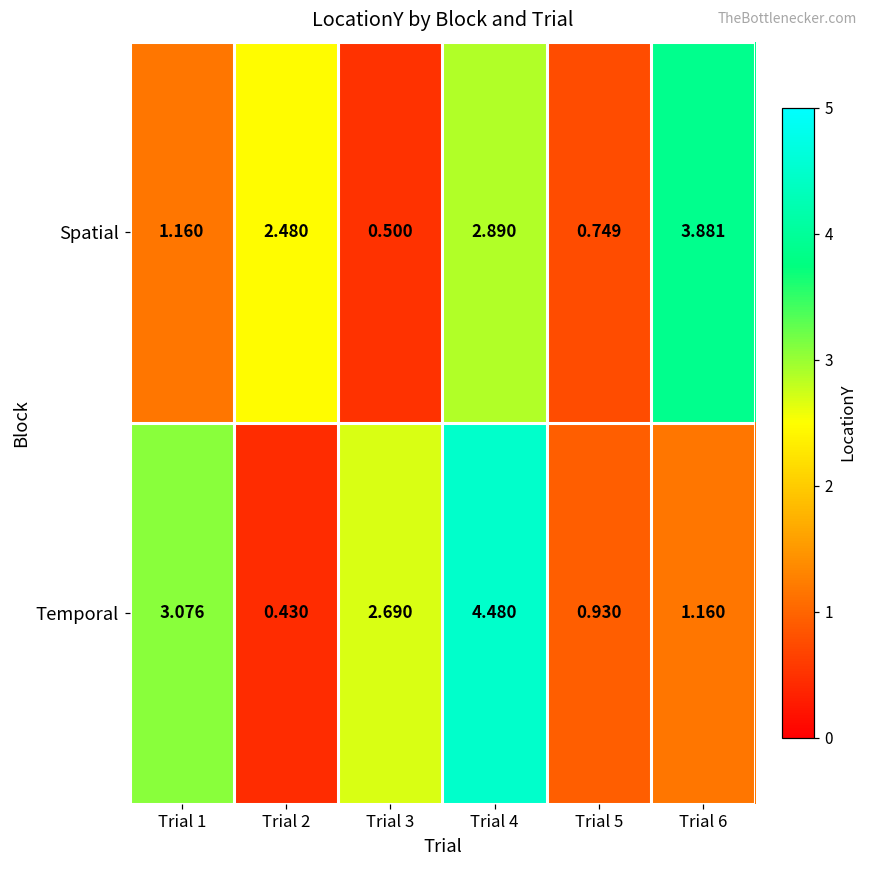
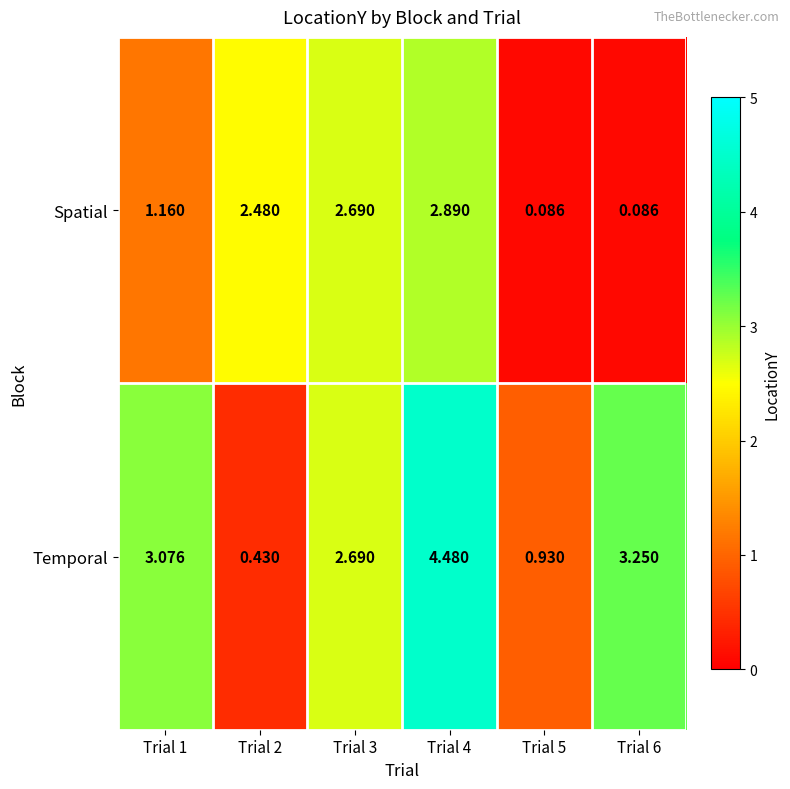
  {
    "Spatial": {
      "Trial 1": 1.160,
      "Trial 2": 2.480,
-     "Trial 3": 0.500,
+     "Trial 3": 2.690,
      "Trial 4": 2.890,
-     "Trial 5": 0.749,
-     "Trial 6": 3.881
+     "Trial 5": 0.086,
+     "Trial 6": 0.086
    },
    "Temporal": {
      "Trial 1": 3.076,
      "Trial 2": 0.430,
      "Trial 3": 2.690,
      "Trial 4": 4.480,
      "Trial 5": 0.930,
-     "Trial 6": 1.160
+     "Trial 6": 3.250
    }
  }
